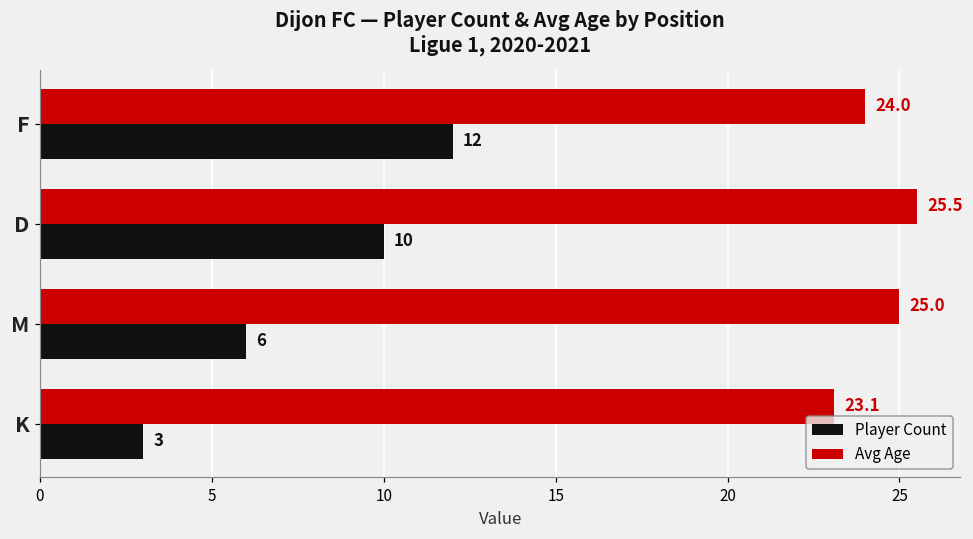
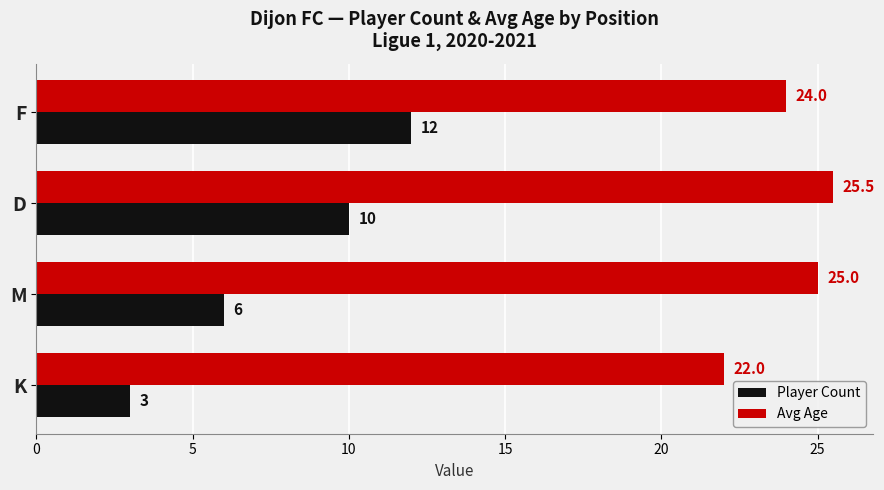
  {
    "Player Count": {
      "F": 12,
      "D": 10,
      "M": 6,
      "K": 3
    },
    "Avg Age": {
      "F": 24.0,
      "D": 25.5,
      "M": 25.0,
-     "K": 23.1
+     "K": 22.0
    }
  }
